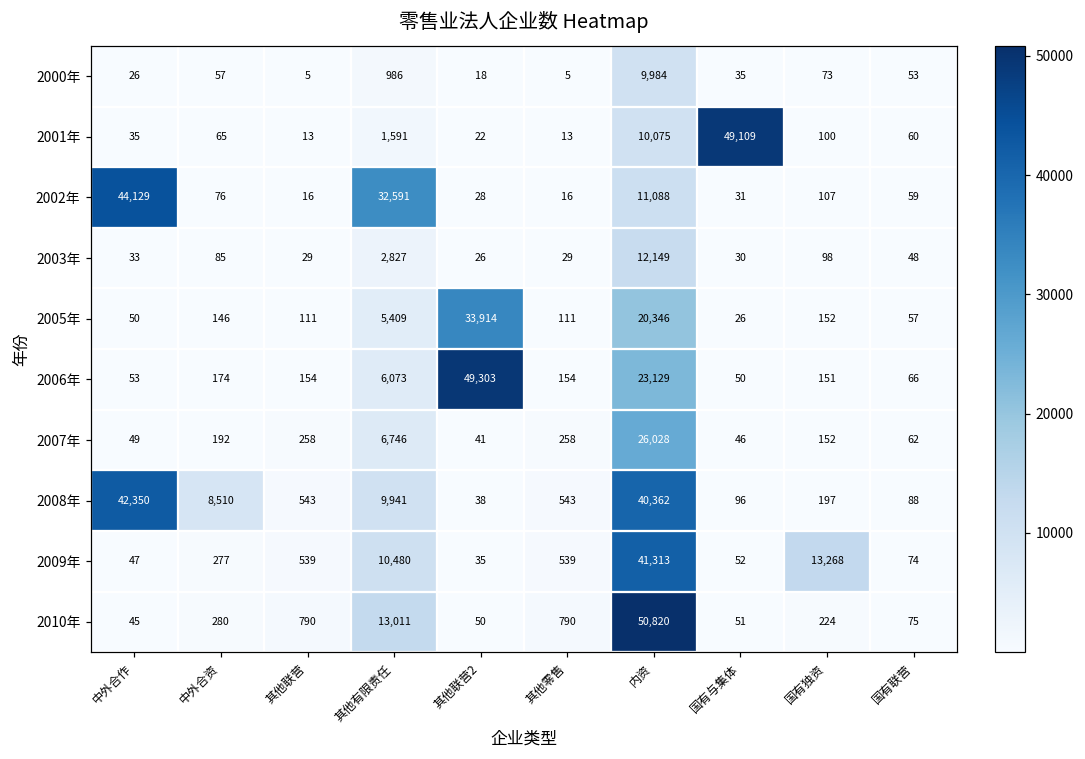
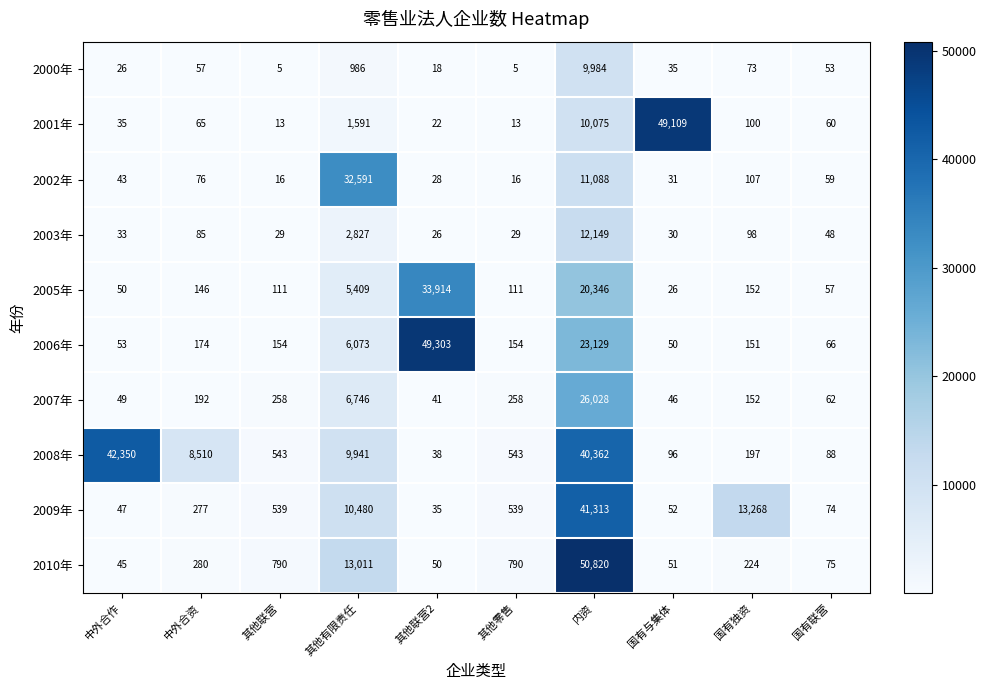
  {
    "2000年": {
      "中外合作": "26",
      "中外合资": "57",
      "其他联营": "5",
      "其他有限责任": "986",
      "其他联营2": "18",
      "其他零售": "5",
      "内资": "9,984",
      "国有与集体": "35",
      "国有独资": "73",
      "国有联营": "53"
    },
    "2001年": {
      "中外合作": "35",
      "中外合资": "65",
      "其他联营": "13",
      "其他有限责任": "1,591",
      "其他联营2": "22",
      "其他零售": "13",
      "内资": "10,075",
      "国有与集体": "49,109",
      "国有独资": "100",
      "国有联营": "60"
    },
    "2002年": {
-     "中外合作": "44,129",
+     "中外合作": "43",
      "中外合资": "76",
      "其他联营": "16",
      "其他有限责任": "32,591",
      "其他联营2": "28",
      "其他零售": "16",
      "内资": "11,088",
      "国有与集体": "31",
      "国有独资": "107",
      "国有联营": "59"
    },
    "2003年": {
      "中外合作": "33",
      "中外合资": "85",
      "其他联营": "29",
      "其他有限责任": "2,827",
      "其他联营2": "26",
      "其他零售": "29",
      "内资": "12,149",
      "国有与集体": "30",
      "国有独资": "98",
      "国有联营": "48"
    },
    "2005年": {
      "中外合作": "50",
      "中外合资": "146",
      "其他联营": "111",
      "其他有限责任": "5,409",
      "其他联营2": "33,914",
      "其他零售": "111",
      "内资": "20,346",
      "国有与集体": "26",
      "国有独资": "152",
      "国有联营": "57"
    },
    "2006年": {
      "中外合作": "53",
      "中外合资": "174",
      "其他联营": "154",
      "其他有限责任": "6,073",
      "其他联营2": "49,303",
      "其他零售": "154",
      "内资": "23,129",
      "国有与集体": "50",
      "国有独资": "151",
      "国有联营": "66"
    },
    "2007年": {
      "中外合作": "49",
      "中外合资": "192",
      "其他联营": "258",
      "其他有限责任": "6,746",
      "其他联营2": "41",
      "其他零售": "258",
      "内资": "26,028",
      "国有与集体": "46",
      "国有独资": "152",
      "国有联营": "62"
    },
    "2008年": {
      "中外合作": "42,350",
      "中外合资": "8,510",
      "其他联营": "543",
      "其他有限责任": "9,941",
      "其他联营2": "38",
      "其他零售": "543",
      "内资": "40,362",
      "国有与集体": "96",
      "国有独资": "197",
      "国有联营": "88"
    },
    "2009年": {
      "中外合作": "47",
      "中外合资": "277",
      "其他联营": "539",
      "其他有限责任": "10,480",
      "其他联营2": "35",
      "其他零售": "539",
      "内资": "41,313",
      "国有与集体": "52",
      "国有独资": "13,268",
      "国有联营": "74"
    },
    "2010年": {
      "中外合作": "45",
      "中外合资": "280",
      "其他联营": "790",
      "其他有限责任": "13,011",
      "其他联营2": "50",
      "其他零售": "790",
      "内资": "50,820",
      "国有与集体": "51",
      "国有独资": "224",
      "国有联营": "75"
    }
  }
